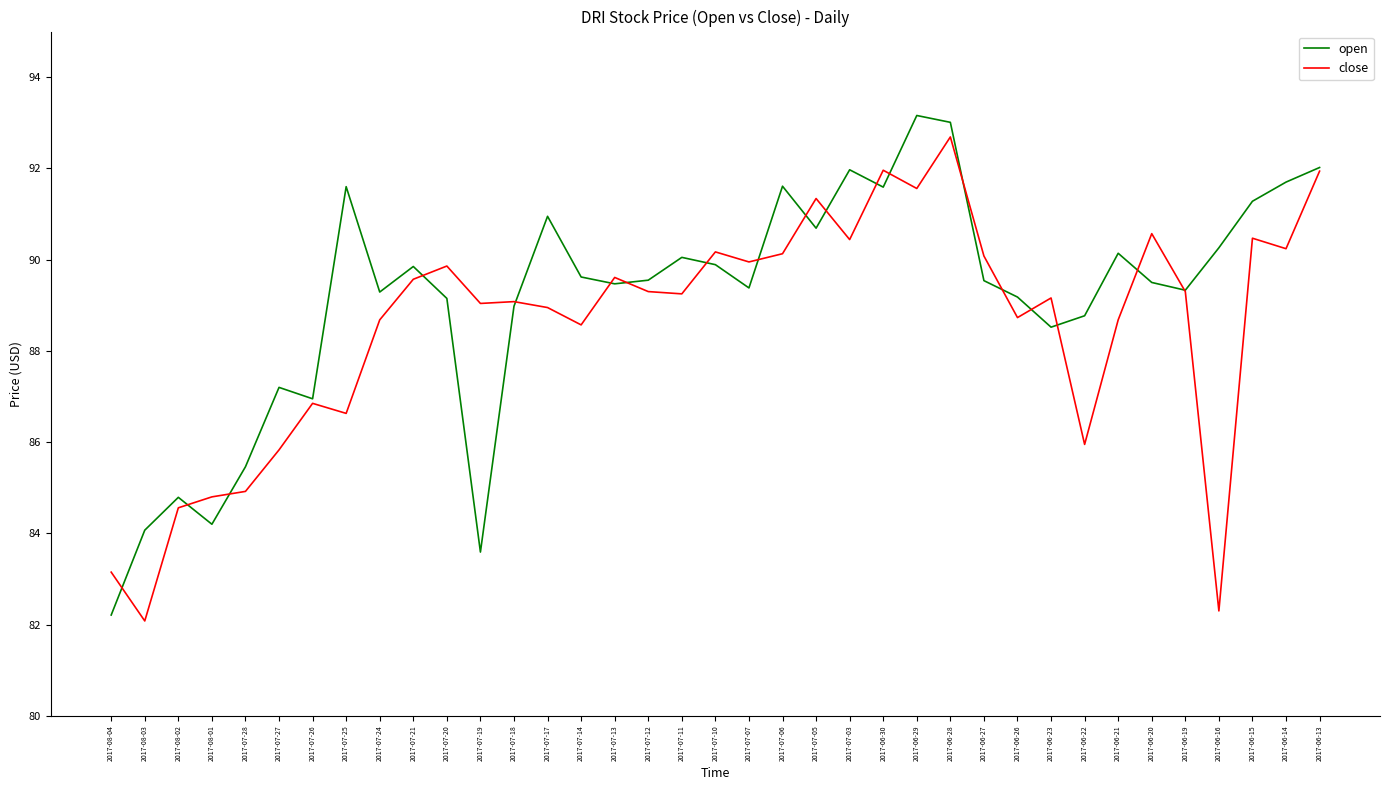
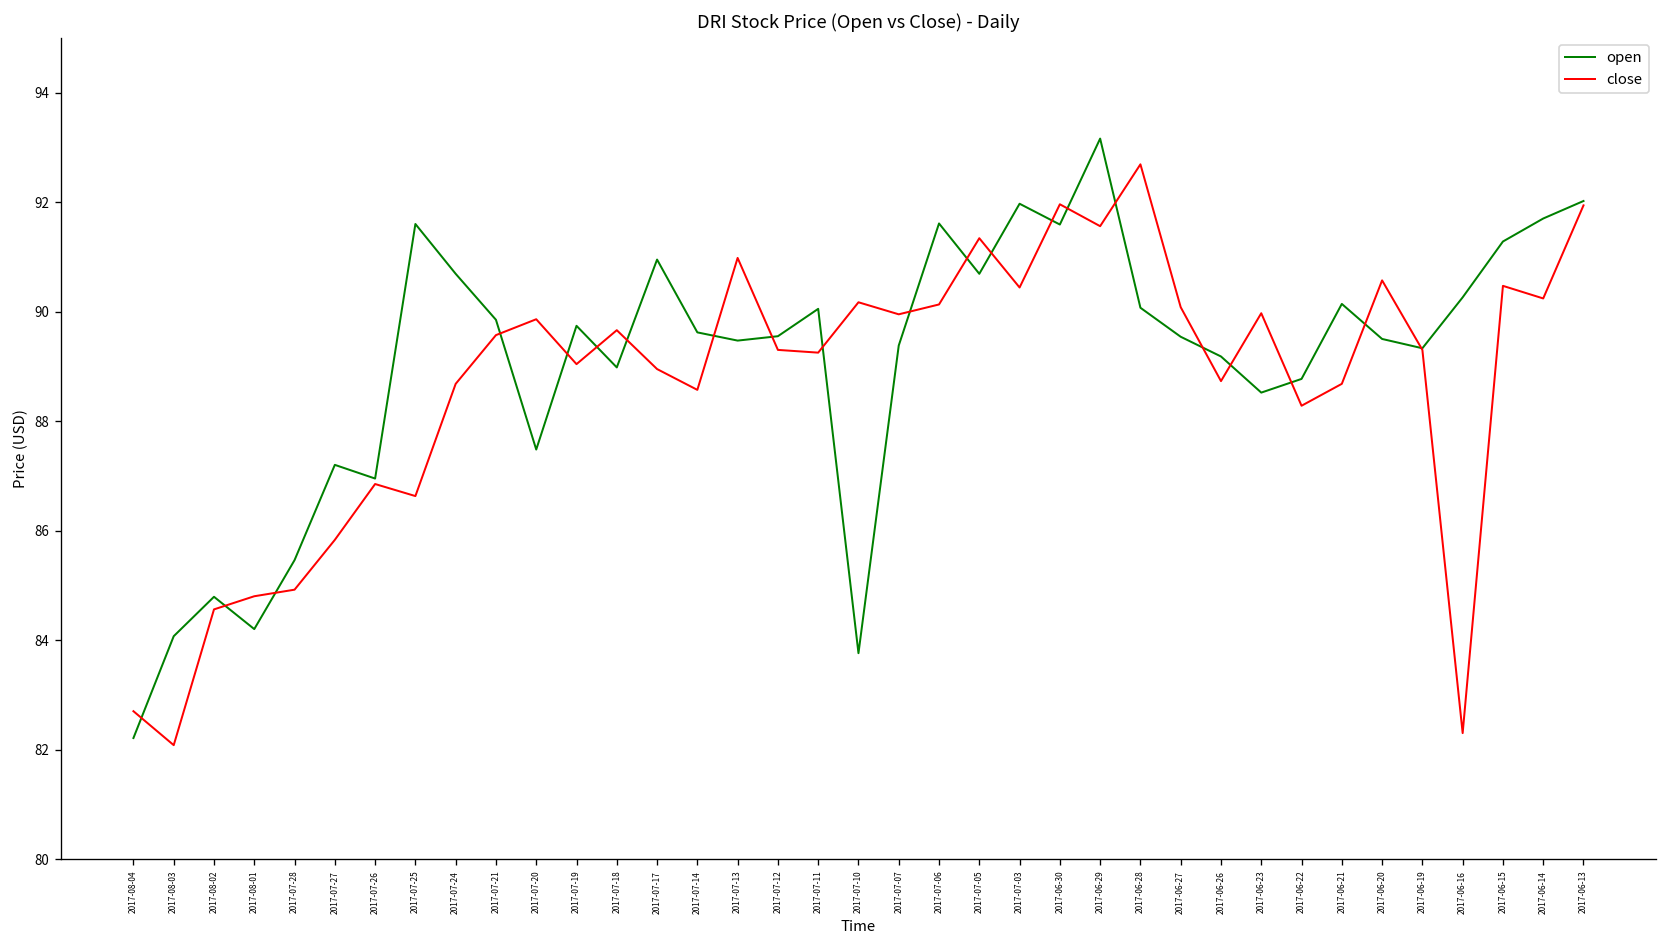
  {
    "open": {
      "2017-08-04": 82.2,
      "2017-08-03": 84.1,
      "2017-08-02": 84.8,
      "2017-08-01": 84.2,
      "2017-07-28": 85.5,
      "2017-07-27": 87.2,
      "2017-07-26": 87.0,
      "2017-07-25": 91.6,
-     "2017-07-24": 89.3,
+     "2017-07-24": 90.7,
      "2017-07-21": 89.9,
-     "2017-07-20": 89.2,
-     "2017-07-19": 83.6,
+     "2017-07-20": 87.5,
+     "2017-07-19": 89.7,
      "2017-07-18": 89.0,
      "2017-07-17": 91.0,
      "2017-07-14": 89.6,
      "2017-07-13": 89.5,
      "2017-07-12": 89.6,
      "2017-07-11": 90.1,
-     "2017-07-10": 89.9,
+     "2017-07-10": 83.8,
      "2017-07-07": 89.4,
      "2017-07-06": 91.6,
      "2017-07-05": 90.7,
      "2017-07-03": 92.0,
      "2017-06-30": 91.6,
      "2017-06-29": 93.2,
-     "2017-06-28": 93.0,
+     "2017-06-28": 90.1,
      "2017-06-27": 89.5,
      "2017-06-26": 89.2,
      "2017-06-23": 88.5,
      "2017-06-22": 88.8,
      "2017-06-21": 90.1,
      "2017-06-20": 89.5,
      "2017-06-16": 90.3,
      "2017-06-15": 91.3,
      "2017-06-14": 91.7,
      "2017-06-13": 92.0
    },
    "close": {
-     "2017-08-04": 83.2,
+     "2017-08-04": 82.7,
      "2017-08-03": 82.1,
      "2017-08-02": 84.6,
      "2017-08-01": 84.8,
      "2017-07-28": 84.9,
      "2017-07-27": 85.8,
      "2017-07-26": 86.9,
      "2017-07-25": 86.6,
      "2017-07-24": 88.7,
      "2017-07-21": 89.6,
      "2017-07-20": 89.9,
      "2017-07-19": 89.0,
-     "2017-07-18": 89.1,
+     "2017-07-18": 89.7,
      "2017-07-17": 89.0,
      "2017-07-14": 88.6,
-     "2017-07-13": 89.6,
+     "2017-07-13": 91.0,
      "2017-07-12": 89.3,
      "2017-07-11": 89.3,
      "2017-07-10": 90.2,
      "2017-07-07": 90.0,
      "2017-07-06": 90.1,
      "2017-07-05": 91.3,
      "2017-07-03": 90.4,
      "2017-06-30": 92.0,
      "2017-06-29": 91.6,
      "2017-06-28": 92.7,
      "2017-06-27": 90.1,
      "2017-06-26": 88.7,
-     "2017-06-23": 89.2,
-     "2017-06-22": 86.0,
+     "2017-06-23": 90.0,
+     "2017-06-22": 88.3,
      "2017-06-21": 88.7,
      "2017-06-20": 90.6,
      "2017-06-16": 82.3,
      "2017-06-15": 90.5,
      "2017-06-14": 90.2,
      "2017-06-13": 91.9
    }
  }
